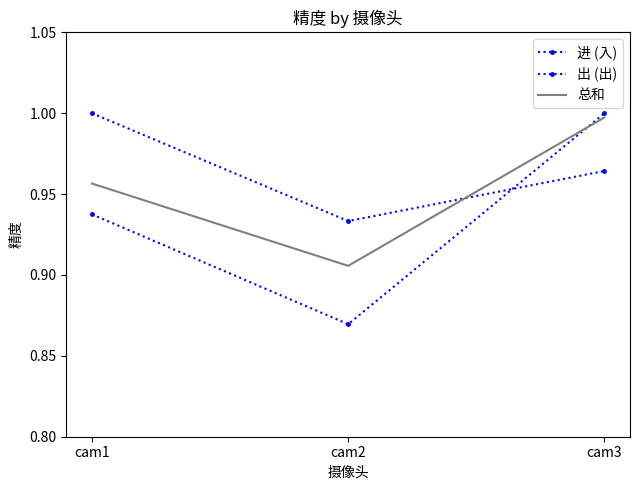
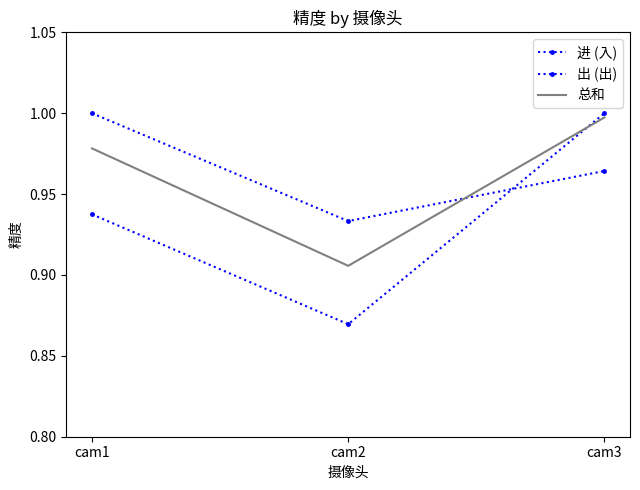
  {
    "总和": {
-     "cam1": 0.957,
+     "cam1": 0.978,
      "cam2": 0.906,
      "cam3": 0.997
    }
  }
